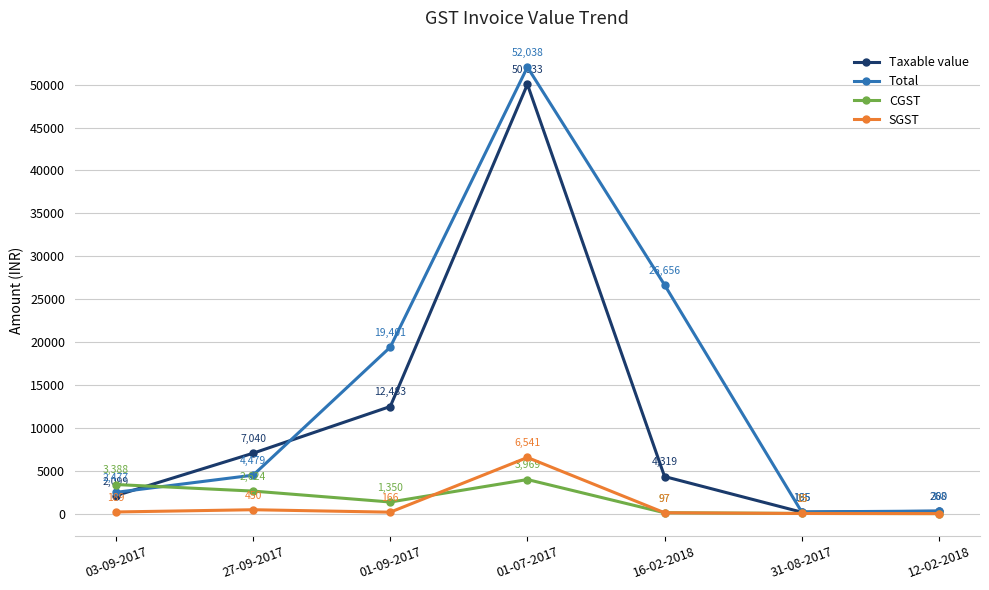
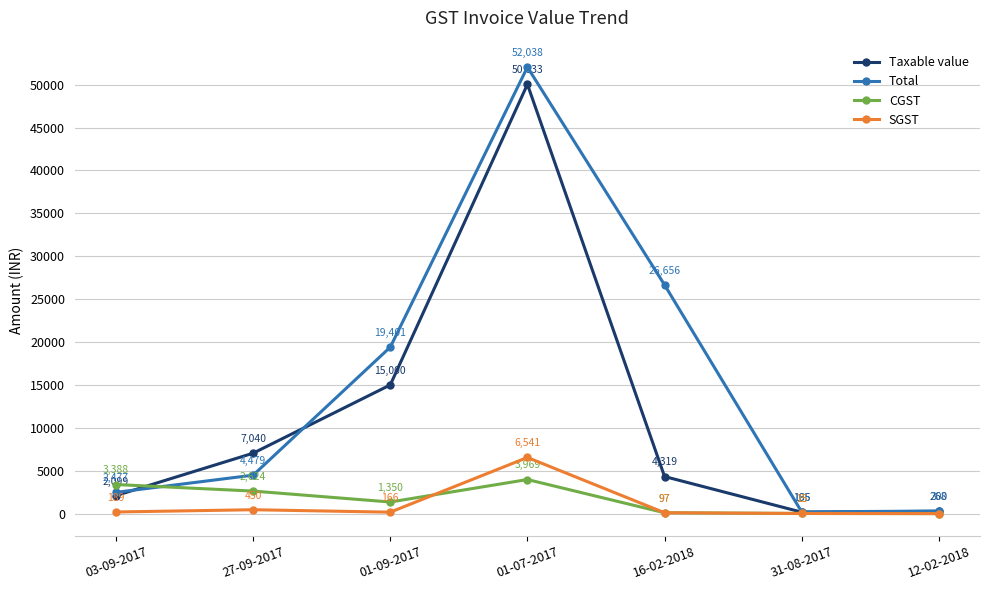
  {
    "Taxable value": {
      "27-09-2017": "7,040",
-     "01-09-2017": "12,483",
+     "01-09-2017": "15,000",
      "16-02-2018": "4,319"
    },
    "Total": {
      "27-09-2017": "4,479",
      "01-09-2017": "19,401",
      "01-07-2017": "52,038",
      "16-02-2018": "26,656"
    },
    "CGST": {
      "01-09-2017": "1,350",
      "01-07-2017": "3,969"
    },
    "SGST": {
      "01-07-2017": "6,541"
    }
  }
